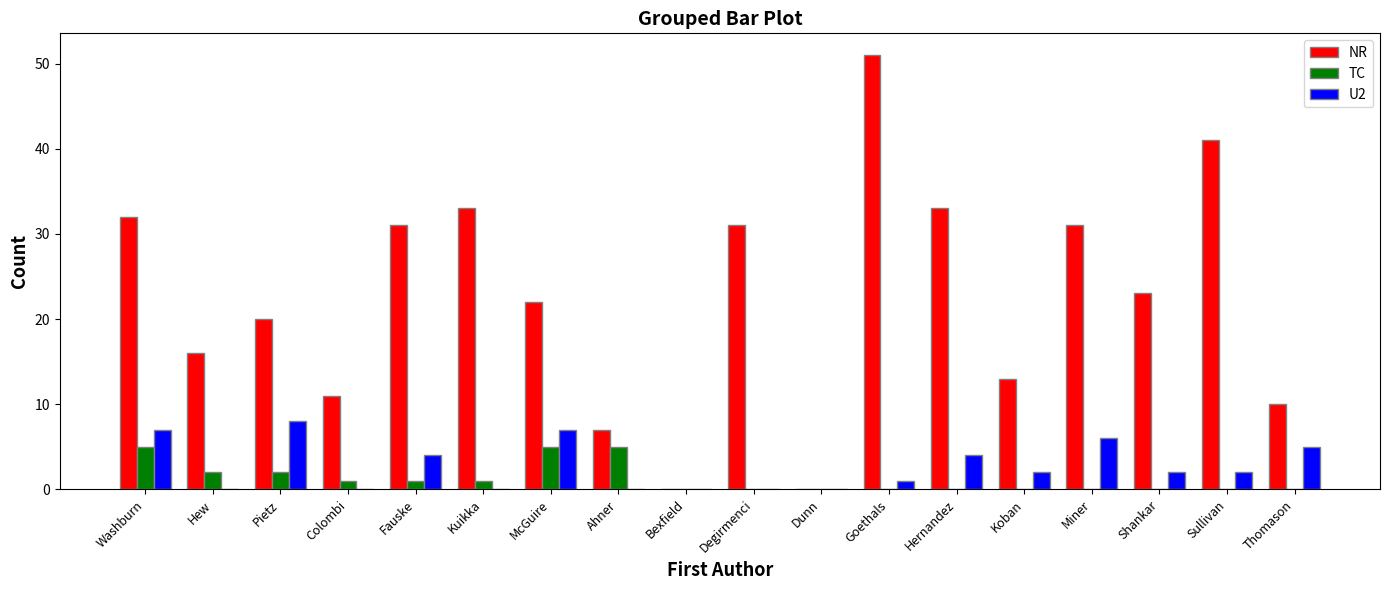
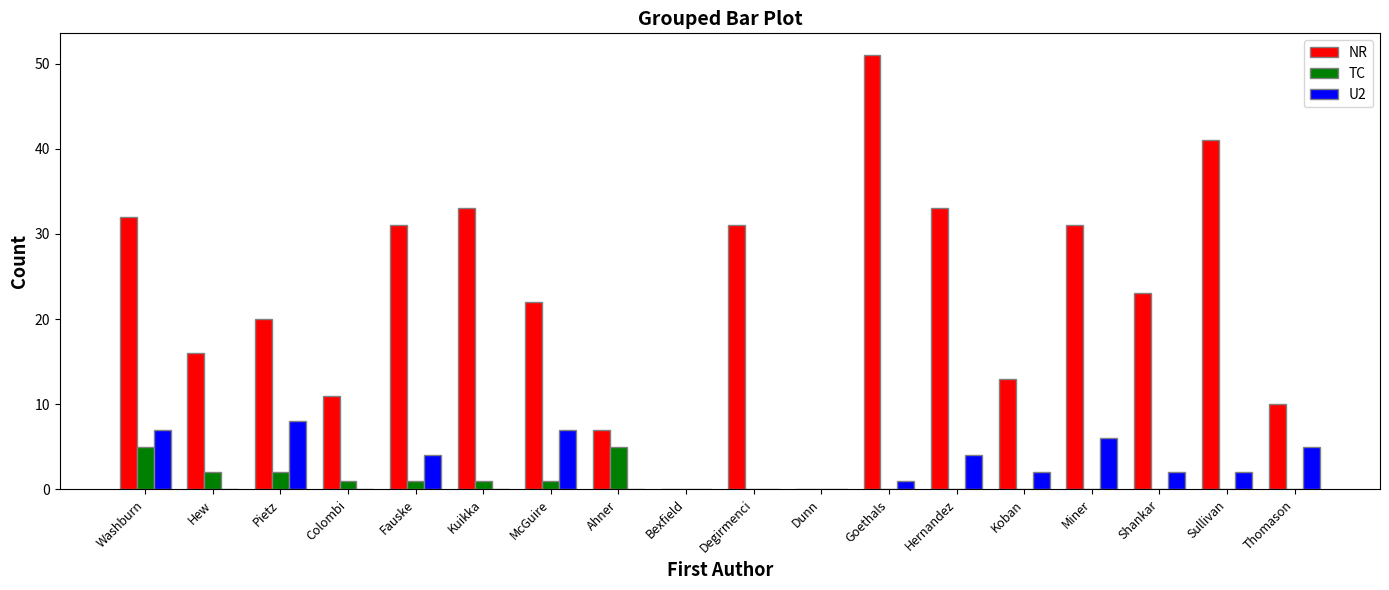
  {
    "NR": {
      "Washburn": 32,
      "Hew": 16,
      "Pietz": 20,
      "Colombi": 11,
      "Fauske": 31,
      "Kuikka": 33,
      "McGuire": 22,
      "Ahner": 7,
      "Bexfield": 0,
      "Degirmenci": 31,
      "Dunn": 0,
      "Goethals": 51,
      "Hernandez": 33,
      "Koban": 13,
      "Miner": 31,
      "Shankar": 23,
      "Sullivan": 41,
      "Thomason": 10
    },
    "TC": {
      "Washburn": 5,
      "Hew": 2,
      "Pietz": 2,
      "Colombi": 1,
      "Fauske": 1,
      "Kuikka": 1,
-     "McGuire": 5,
+     "McGuire": 1,
      "Ahner": 5,
      "Bexfield": 0,
      "Degirmenci": 0,
      "Dunn": 0,
      "Goethals": 0,
      "Hernandez": 0,
      "Koban": 0,
      "Miner": 0,
      "Shankar": 0,
      "Sullivan": 0,
      "Thomason": 0
    },
    "U2": {
      "Washburn": 7,
      "Hew": 0,
      "Pietz": 8,
      "Colombi": 0,
      "Fauske": 4,
      "Kuikka": 0,
      "McGuire": 7,
      "Ahner": 0,
      "Bexfield": 0,
      "Degirmenci": 0,
      "Dunn": 0,
      "Goethals": 1,
      "Hernandez": 4,
      "Koban": 2,
      "Miner": 6,
      "Shankar": 2,
      "Sullivan": 2,
      "Thomason": 5
    }
  }
